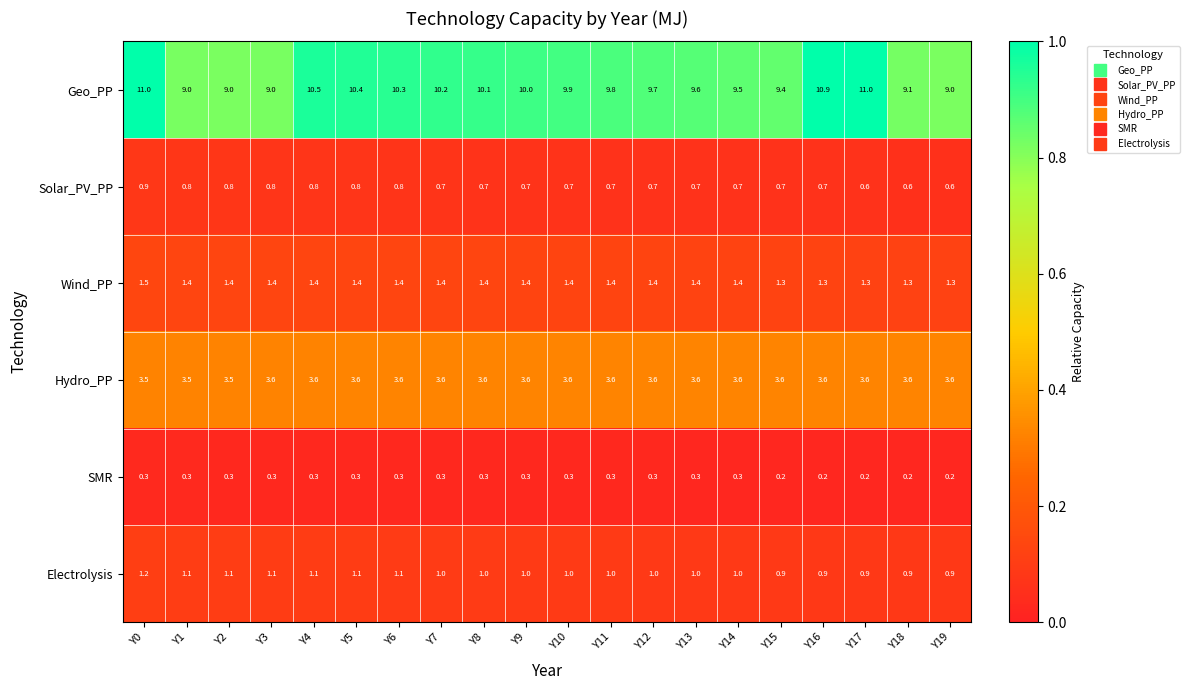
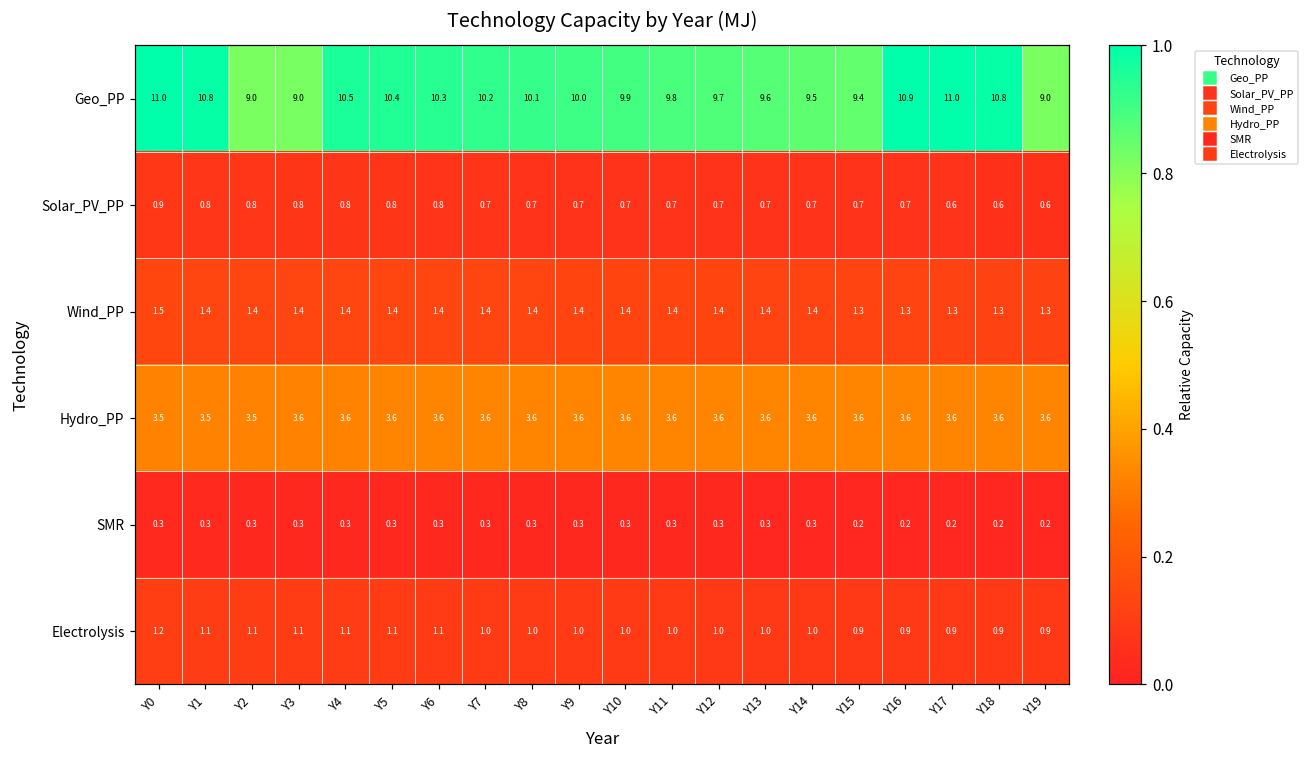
  {
    "Geo_PP": {
      "Y0": 11.0,
-     "Y1": 9.0,
+     "Y1": 10.8,
      "Y2": 9.0,
      "Y3": 9.0,
      "Y4": 10.5,
      "Y5": 10.4,
      "Y6": 10.3,
      "Y7": 10.2,
      "Y8": 10.1,
      "Y9": 10.0,
      "Y10": 9.9,
      "Y11": 9.8,
      "Y12": 9.7,
      "Y13": 9.6,
      "Y14": 9.5,
      "Y15": 9.4,
      "Y16": 10.9,
      "Y17": 11.0,
-     "Y18": 9.1,
+     "Y18": 10.8,
      "Y19": 9.0
    },
    "Solar_PV_PP": {
      "Y0": 0.9,
      "Y1": 0.8,
      "Y2": 0.8,
      "Y3": 0.8,
      "Y4": 0.8,
      "Y5": 0.8,
      "Y6": 0.8,
      "Y7": 0.7,
      "Y8": 0.7,
      "Y9": 0.7,
      "Y10": 0.7,
      "Y11": 0.7,
      "Y12": 0.7,
      "Y13": 0.7,
      "Y14": 0.7,
      "Y15": 0.7,
      "Y16": 0.7,
      "Y17": 0.6,
      "Y18": 0.6,
      "Y19": 0.6
    },
    "Wind_PP": {
      "Y0": 1.5,
      "Y1": 1.4,
      "Y2": 1.4,
      "Y3": 1.4,
      "Y4": 1.4,
      "Y5": 1.4,
      "Y6": 1.4,
      "Y7": 1.4,
      "Y8": 1.4,
      "Y9": 1.4,
      "Y10": 1.4,
      "Y11": 1.4,
      "Y12": 1.4,
      "Y13": 1.4,
      "Y14": 1.4,
      "Y15": 1.3,
      "Y16": 1.3,
      "Y17": 1.3,
      "Y18": 1.3,
      "Y19": 1.3
    },
    "Hydro_PP": {
      "Y0": 3.5,
      "Y1": 3.5,
      "Y2": 3.5,
      "Y3": 3.6,
      "Y4": 3.6,
      "Y5": 3.6,
      "Y6": 3.6,
      "Y7": 3.6,
      "Y8": 3.6,
      "Y9": 3.6,
      "Y10": 3.6,
      "Y11": 3.6,
      "Y12": 3.6,
      "Y13": 3.6,
      "Y14": 3.6,
      "Y15": 3.6,
      "Y16": 3.6,
      "Y17": 3.6,
      "Y18": 3.6,
      "Y19": 3.6
    },
    "SMR": {
      "Y0": 0.3,
      "Y1": 0.3,
      "Y2": 0.3,
      "Y3": 0.3,
      "Y4": 0.3,
      "Y5": 0.3,
      "Y6": 0.3,
      "Y7": 0.3,
      "Y8": 0.3,
      "Y9": 0.3,
      "Y10": 0.3,
      "Y11": 0.3,
      "Y12": 0.3,
      "Y13": 0.3,
      "Y14": 0.3,
      "Y15": 0.2,
      "Y16": 0.2,
      "Y17": 0.2,
      "Y18": 0.2,
      "Y19": 0.2
    },
    "Electrolysis": {
      "Y0": 1.2,
      "Y1": 1.1,
      "Y2": 1.1,
      "Y3": 1.1,
      "Y4": 1.1,
      "Y5": 1.1,
      "Y6": 1.1,
      "Y7": 1.0,
      "Y8": 1.0,
      "Y9": 1.0,
      "Y10": 1.0,
      "Y11": 1.0,
      "Y12": 1.0,
      "Y13": 1.0,
      "Y14": 1.0,
      "Y15": 0.9,
      "Y16": 0.9,
      "Y17": 0.9,
      "Y18": 0.9,
      "Y19": 0.9
    }
  }
